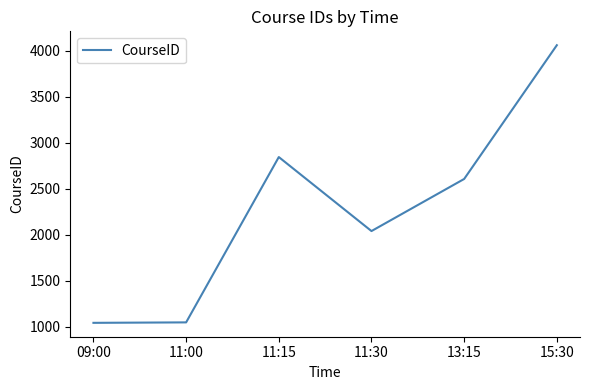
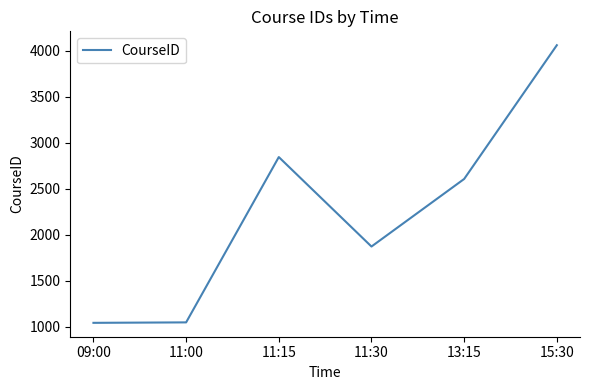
  {
    "09:00": 1000,
    "11:00": 1100,
    "11:15": 2800,
-   "11:30": 2000,
+   "11:30": 1900,
    "13:15": 2600,
    "15:30": 4100
  }
